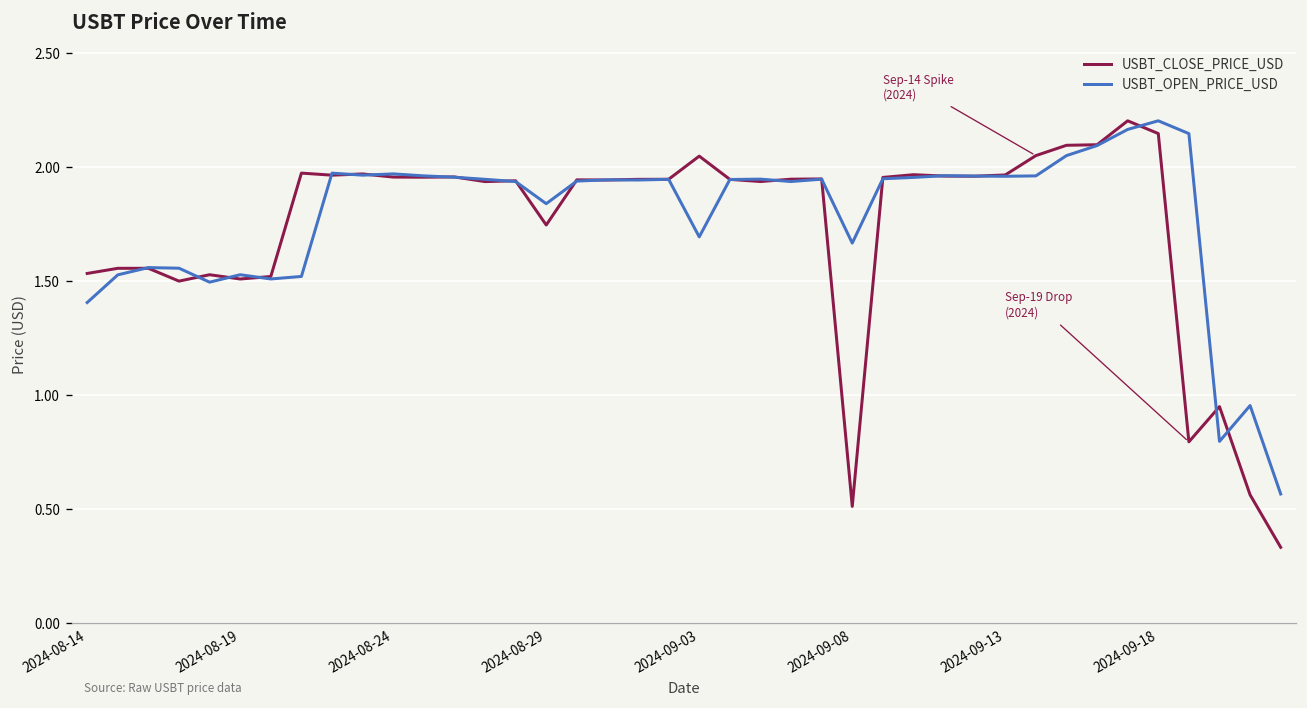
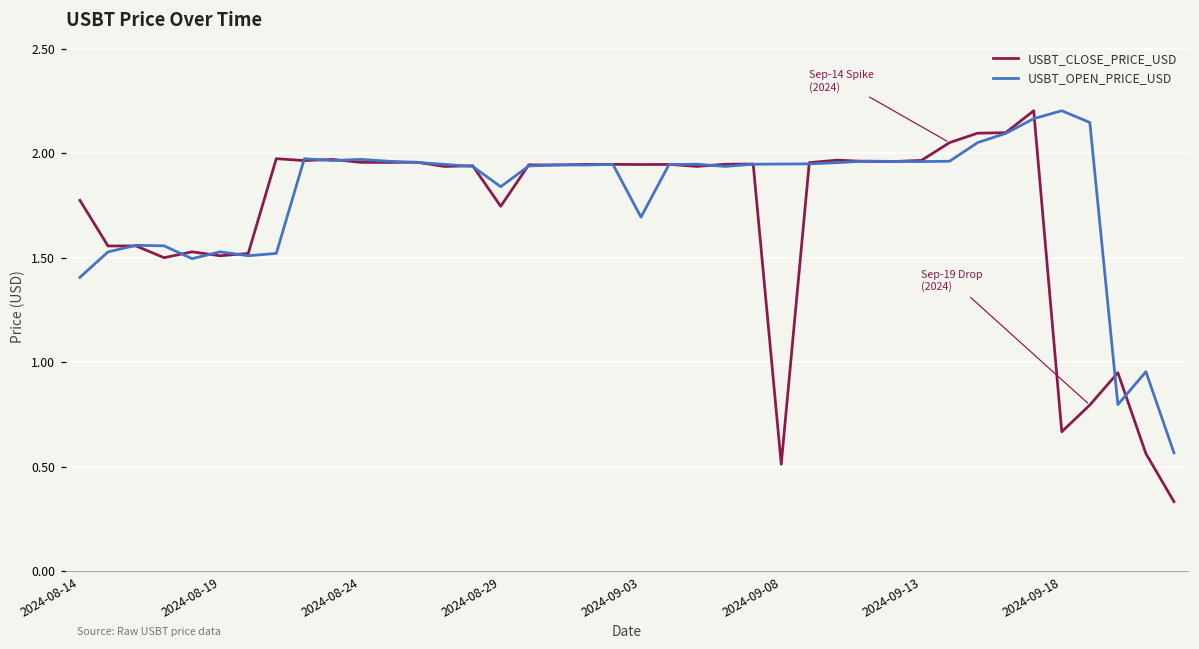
  {
    "USBT_CLOSE_PRICE_USD": {
-     "2024-08-14": 1.53,
+     "2024-08-14": 1.77,
      "2024-08-19": 1.51,
      "2024-08-24": 1.96,
      "2024-08-29": 1.75,
-     "2024-09-03": 2.05,
+     "2024-09-03": 1.95,
      "2024-09-08": 0.51,
-     "2024-09-18": 2.15
+     "2024-09-18": 0.67
    },
    "USBT_OPEN_PRICE_USD": {
      "2024-08-14": 1.41,
      "2024-08-19": 1.53,
      "2024-08-24": 1.97,
      "2024-08-29": 1.84,
      "2024-09-03": 1.69,
-     "2024-09-08": 1.67,
+     "2024-09-08": 1.95,
      "2024-09-18": 2.20
    }
  }
